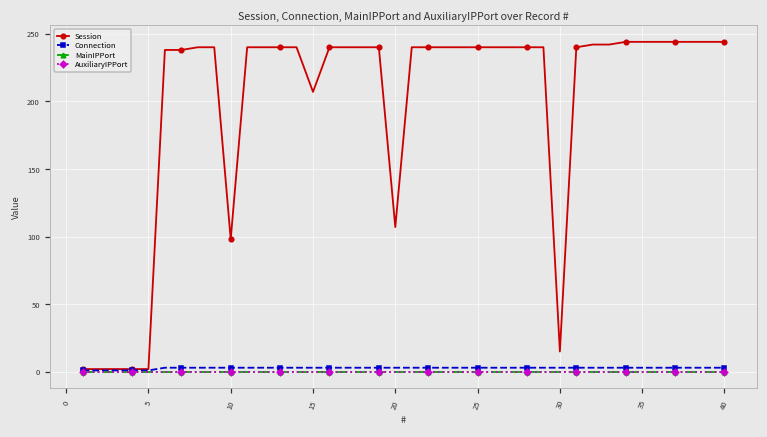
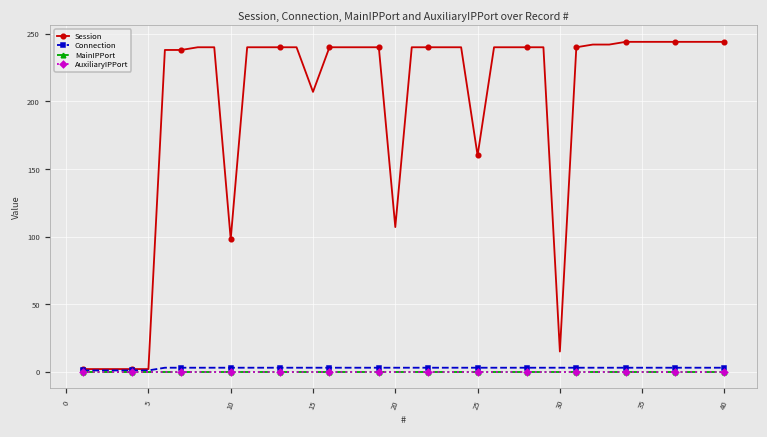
  {
    "Session": {
      "10": 98,
      "15": 207,
      "20": 107,
-     "25": 240,
+     "25": 160,
      "30": 15,
      "35": 244,
      "40": 244
    },
    "Connection": {
      "10": 3,
      "15": 3,
      "20": 3,
      "25": 3,
      "30": 3,
      "35": 3,
      "40": 3
    },
    "AuxiliaryIPPort": {
      "10": 0,
      "15": 0,
      "20": 0,
      "25": 0,
      "30": 0,
      "35": 0,
      "40": 0
    }
  }
